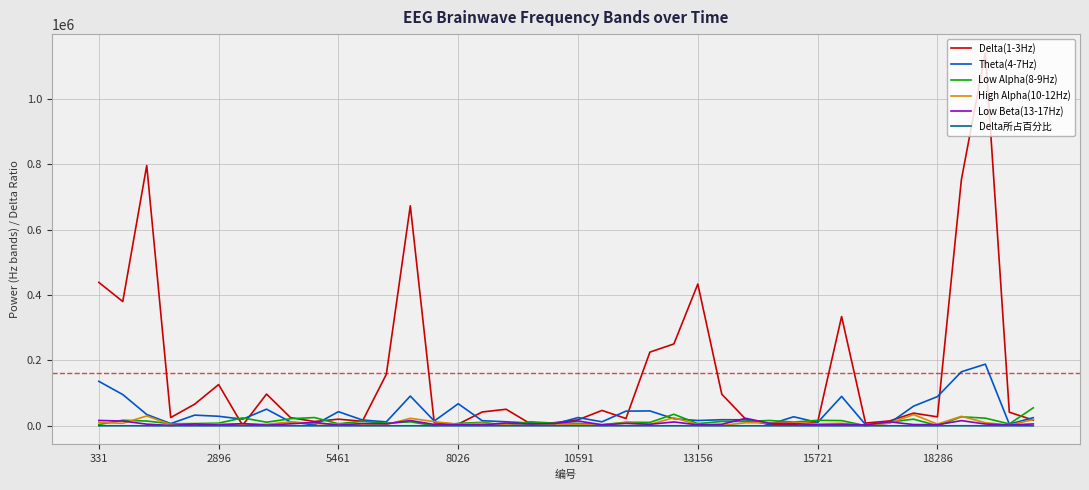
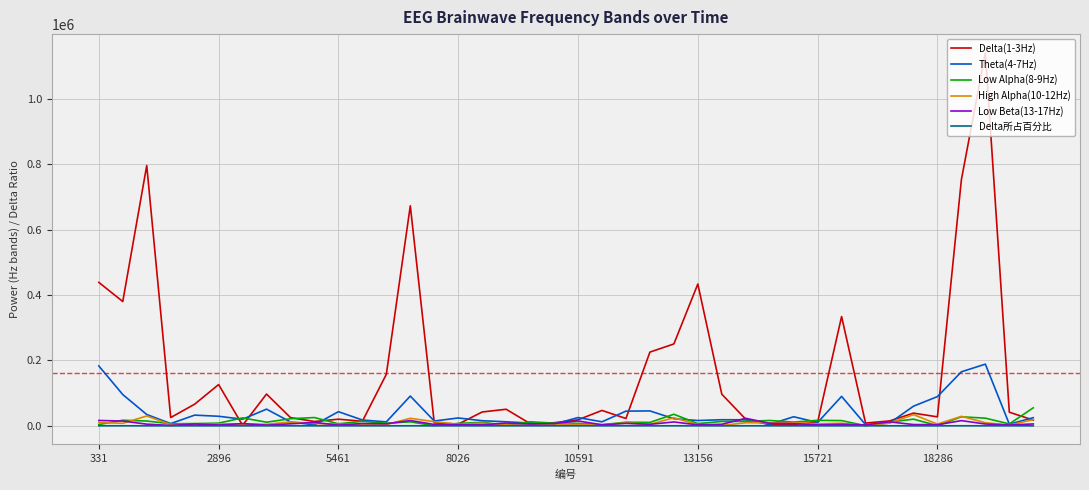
  {
    "Delta(1-3Hz)": {
      "331": 440000,
      "2896": 130000,
      "5461": 20000,
      "13156": 430000,
      "18286": 30000
    },
    "Theta(4-7Hz)": {
-     "331": 140000,
+     "331": 180000,
      "2896": 30000,
      "5461": 40000,
-     "8026": 70000,
+     "8026": 20000,
      "13156": 20000,
      "18286": 90000
    }
  }
